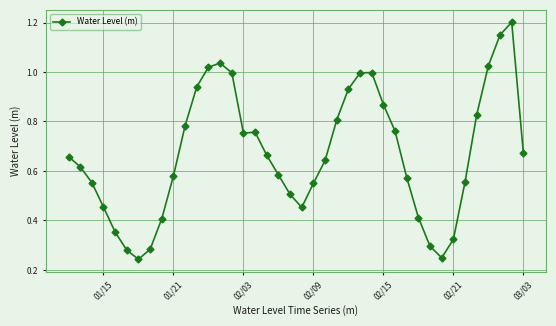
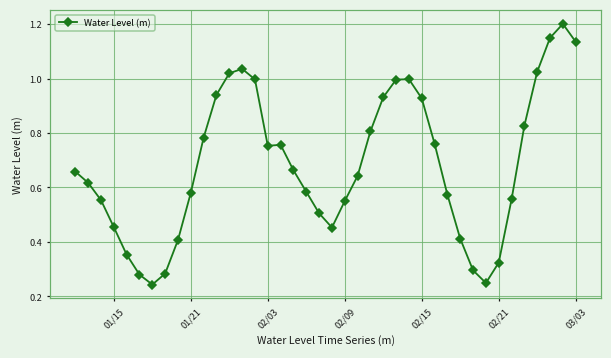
  {
    "01/15": 0.45,
    "01/21": 0.58,
    "02/03": 0.75,
    "02/09": 0.55,
-   "02/15": 0.87,
+   "02/15": 0.93,
    "02/21": 0.32,
-   "03/03": 0.67
+   "03/03": 1.14
  }
